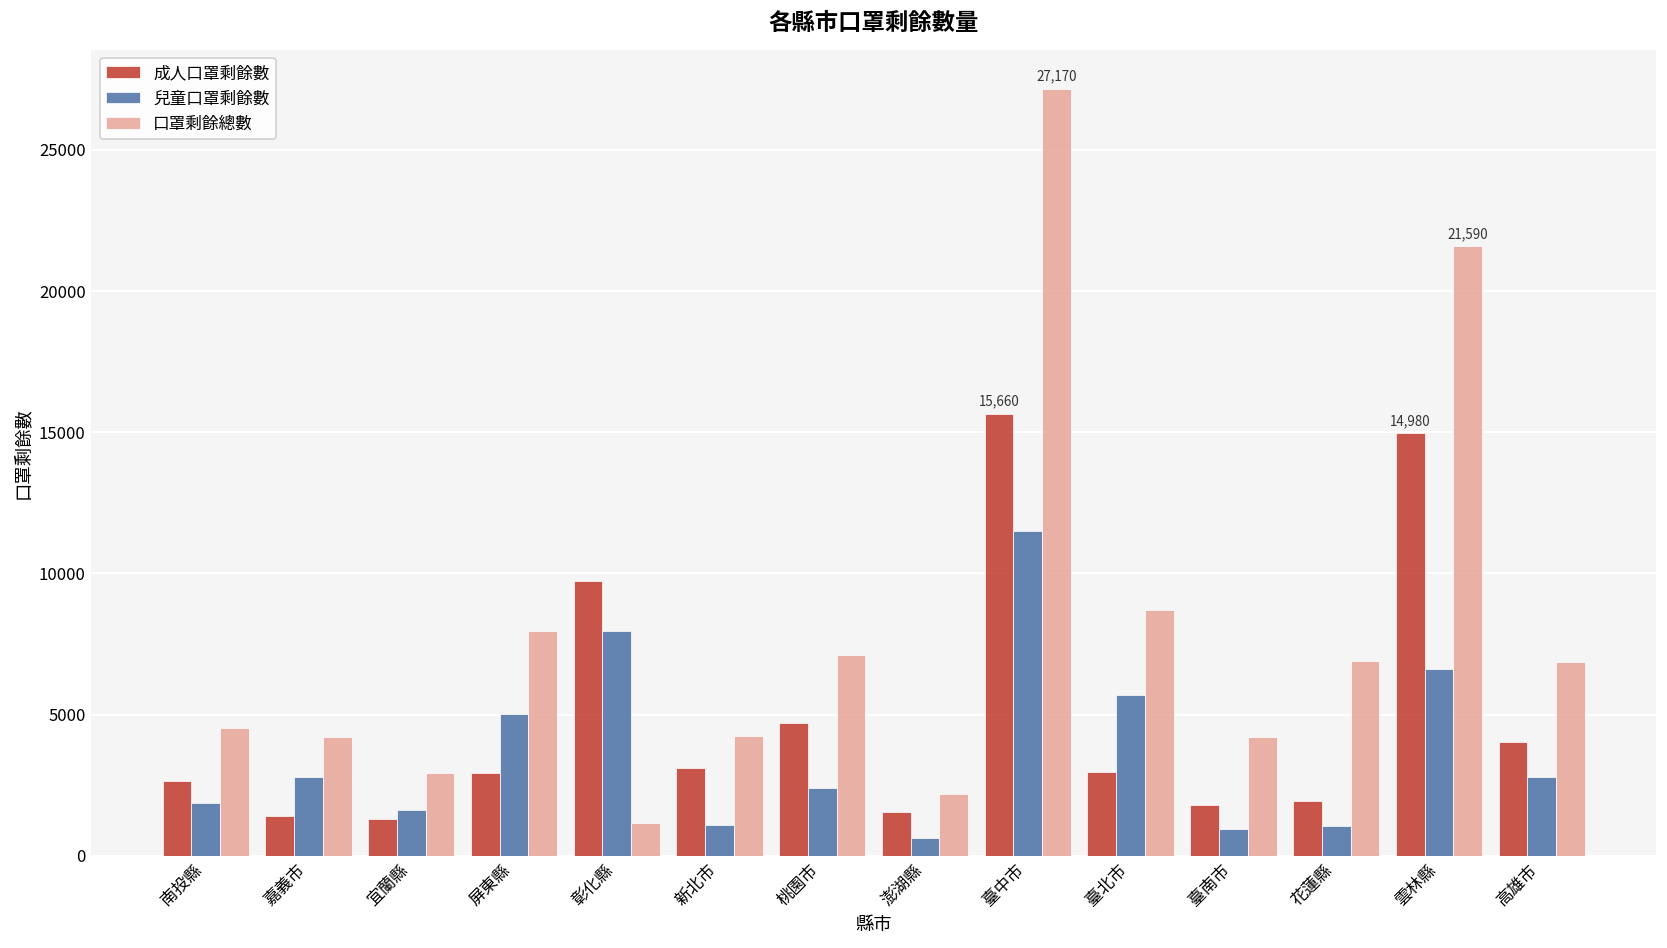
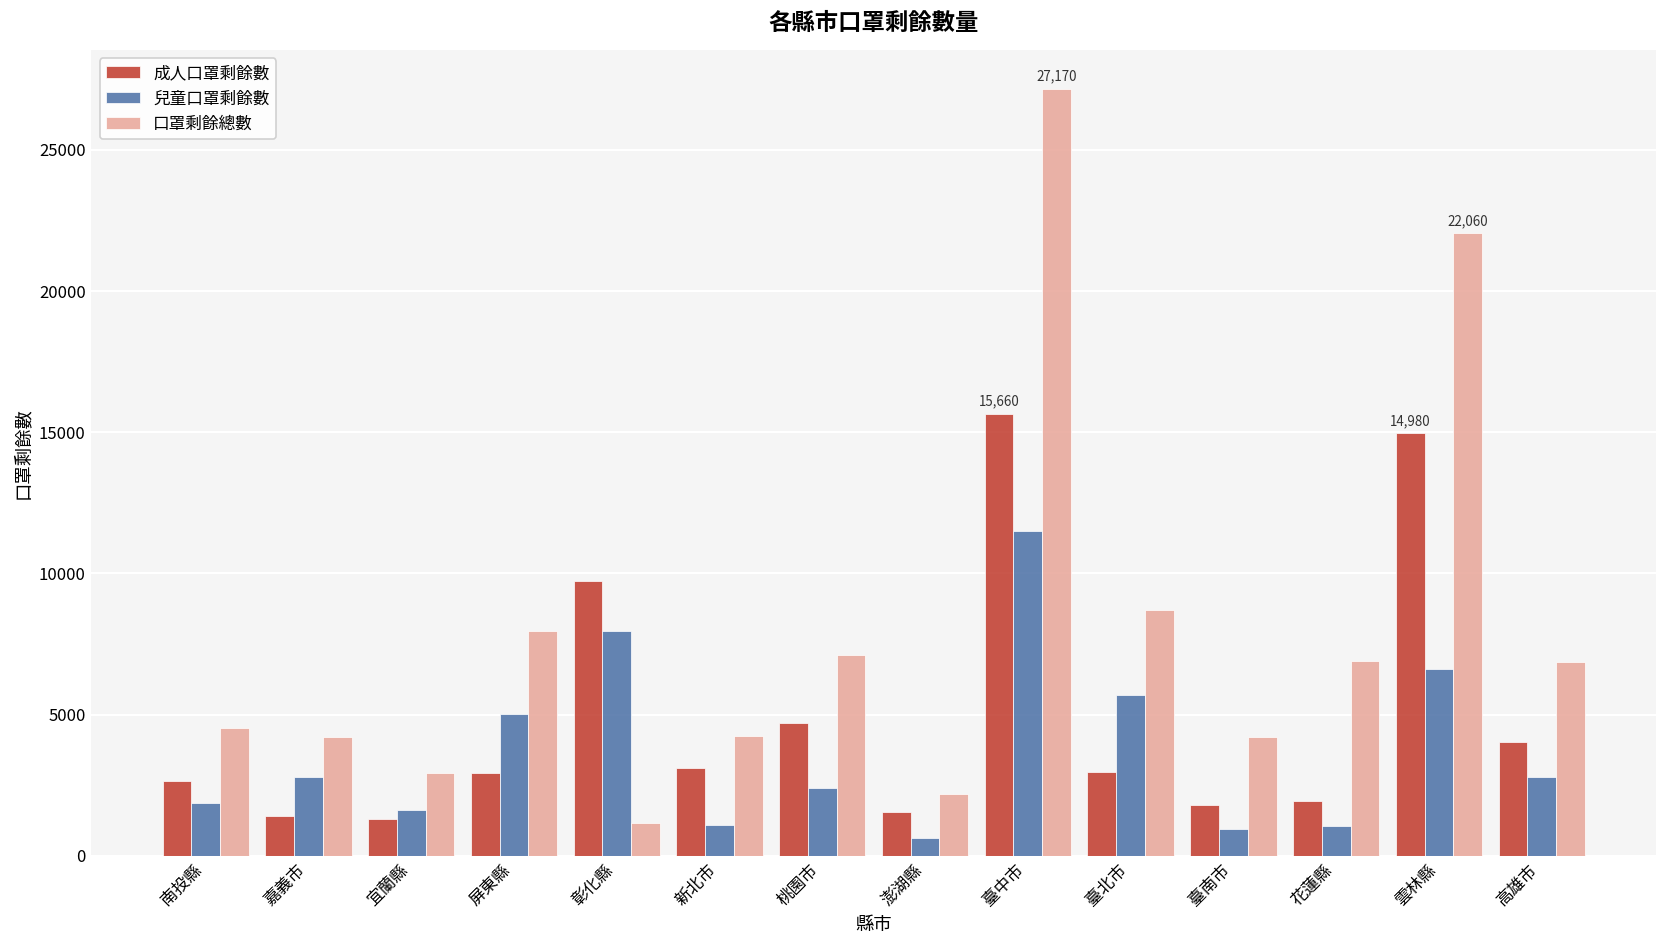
  {
    "成人口罩剩餘數": {
      "臺中市": "15,660",
      "雲林縣": "14,980"
    },
    "兒童口罩剩餘數": {
      "南投縣": "1900",
      "嘉義市": "2800",
      "宜蘭縣": "1600",
      "屏東縣": "5000",
      "彰化縣": "8000",
      "新北市": "1100",
      "桃園市": "2400",
      "澎湖縣": "700",
      "臺中市": "11500",
      "臺北市": "5700",
      "臺南市": "900",
      "花蓮縣": "1100",
      "雲林縣": "6600",
      "高雄市": "2800"
    },
    "口罩剩餘總數": {
      "臺中市": "27,170",
-     "雲林縣": "21,590"
+     "雲林縣": "22,060"
    }
  }
